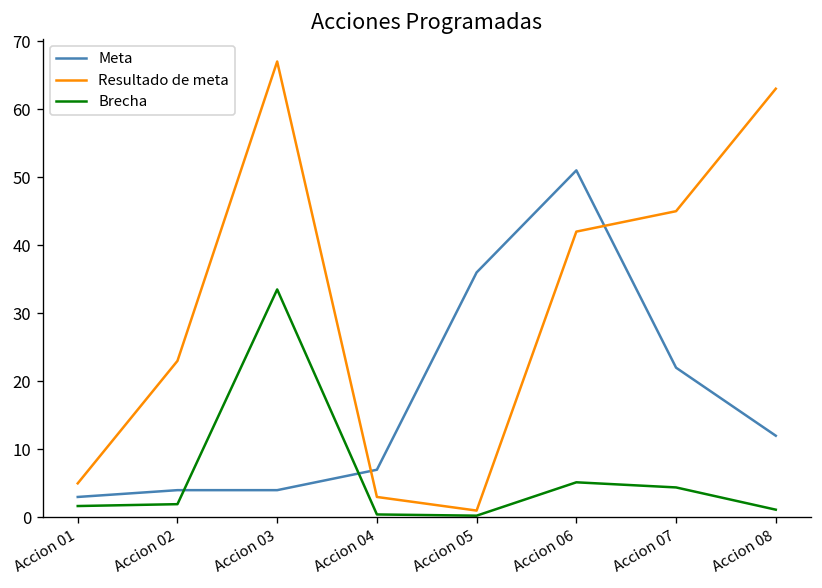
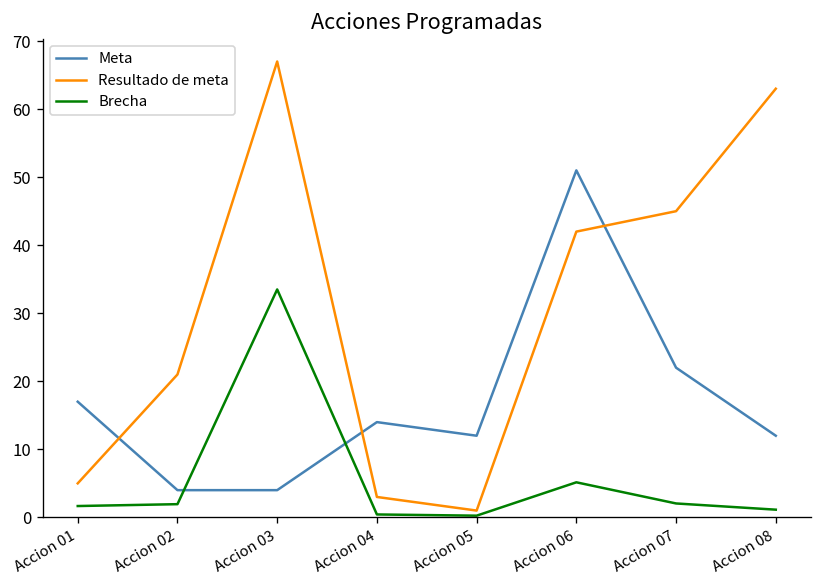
  {
    "Meta": {
-     "Accion 01": 3,
+     "Accion 01": 17,
      "Accion 02": 4,
      "Accion 03": 4,
-     "Accion 04": 7,
-     "Accion 05": 36,
+     "Accion 04": 14,
+     "Accion 05": 12,
      "Accion 06": 51,
      "Accion 07": 22,
      "Accion 08": 12
    },
    "Resultado de meta": {
      "Accion 01": 5,
-     "Accion 02": 23,
+     "Accion 02": 21,
      "Accion 03": 67,
      "Accion 04": 3,
      "Accion 05": 1,
      "Accion 06": 42,
      "Accion 07": 45,
      "Accion 08": 63
    },
    "Brecha": {
      "Accion 01": 2,
      "Accion 02": 2,
      "Accion 03": 34,
      "Accion 04": 0,
      "Accion 05": 0,
      "Accion 06": 5,
-     "Accion 07": 4,
+     "Accion 07": 2,
      "Accion 08": 1
    }
  }
